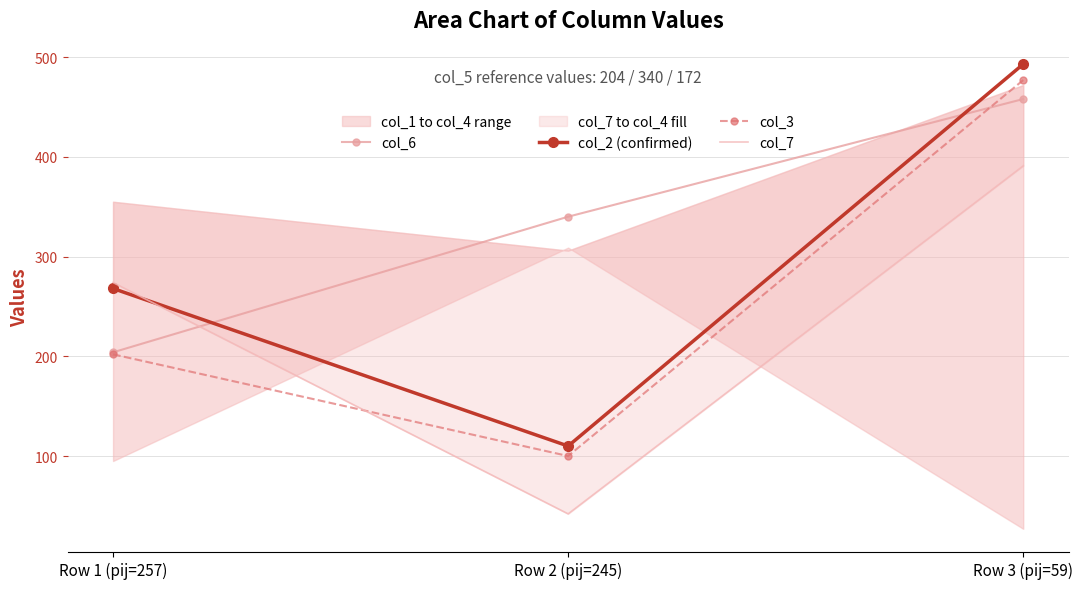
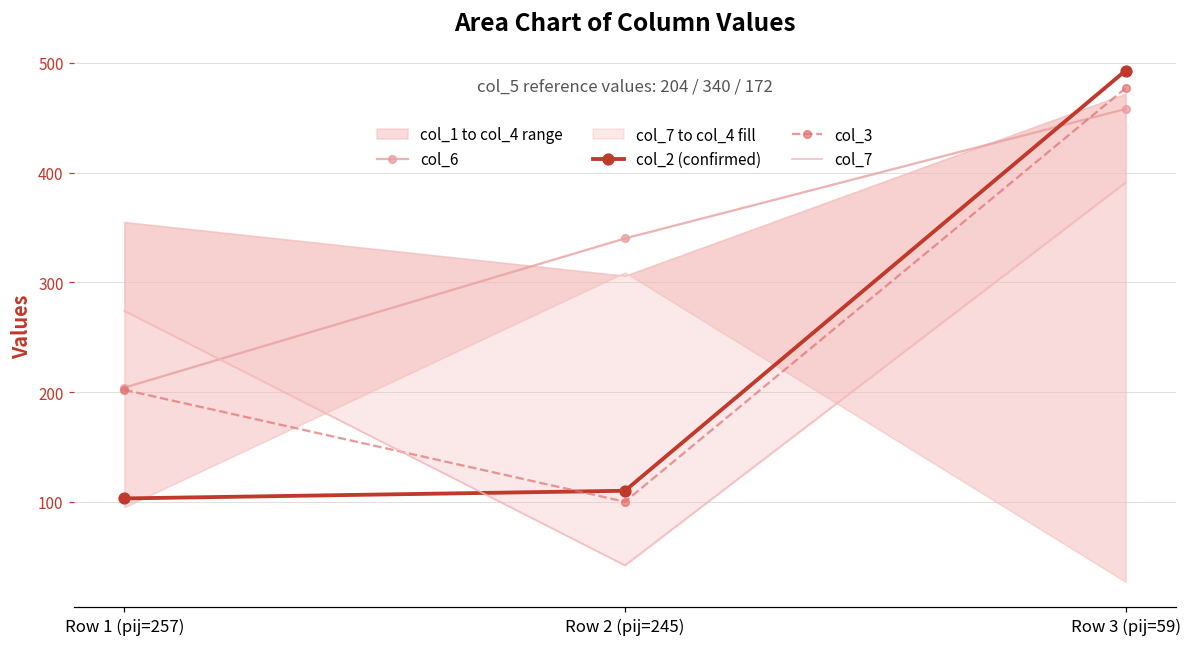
  {
    "col_2 (confirmed)": {
-     "Row 1 (pij=257)": 270,
+     "Row 1 (pij=257)": 100,
      "Row 2 (pij=245)": 110,
      "Row 3 (pij=59)": 490
    }
  }
